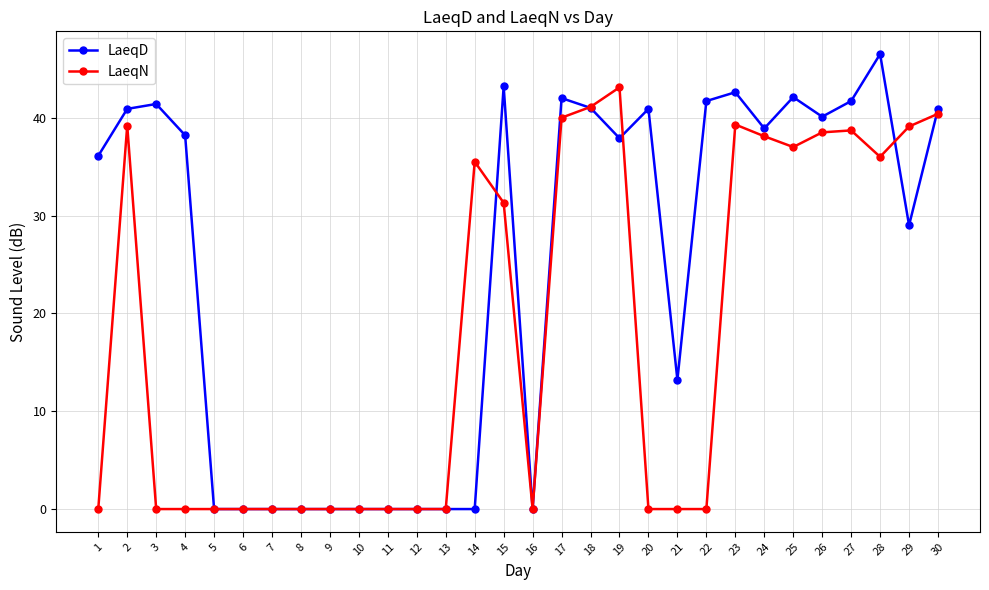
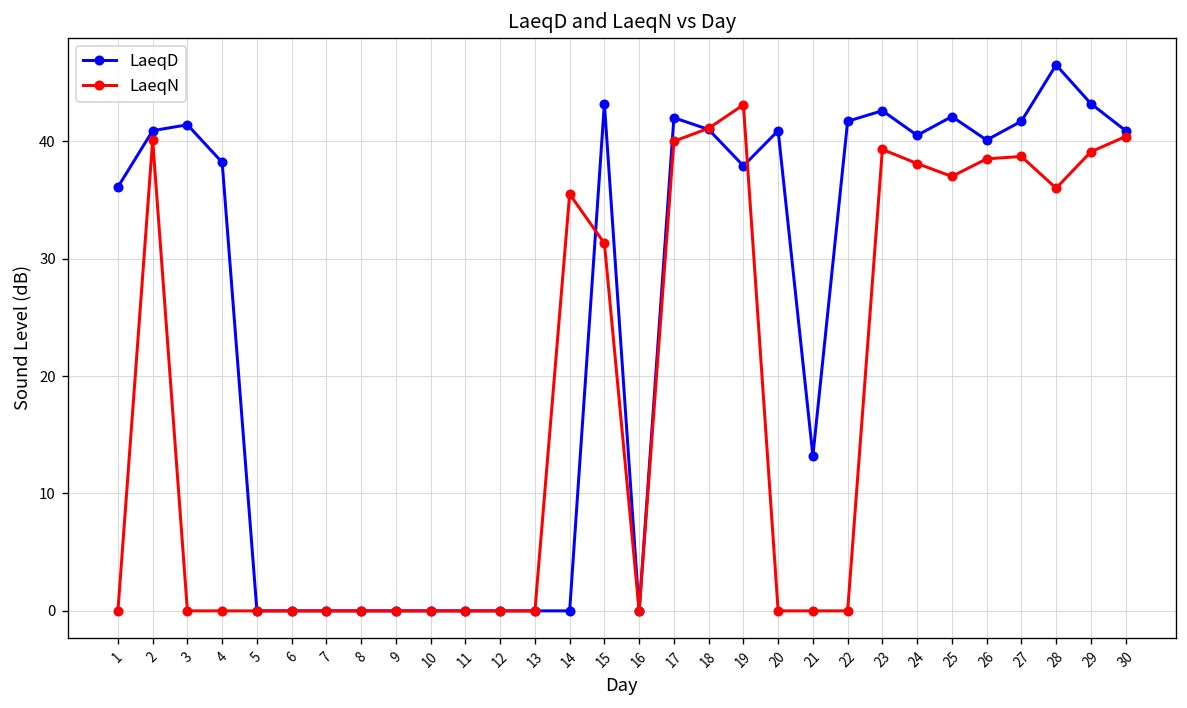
  {
    "LaeqD": {
      "1": 36,
      "2": 41,
      "3": 41,
      "4": 38,
      "14": 0,
      "15": 43,
      "17": 42,
      "19": 38,
      "20": 41,
      "21": 13,
      "22": 42,
      "23": 43,
-     "24": 39,
+     "24": 41,
      "25": 42,
      "26": 40,
      "27": 42,
      "28": 47,
-     "29": 29,
+     "29": 43,
      "30": 41
    },
    "LaeqN": {
      "1": 0,
-     "2": 39,
+     "2": 40,
      "3": 0,
      "4": 0,
      "14": 36,
      "15": 31,
      "17": 40,
      "19": 43,
      "20": 0,
      "21": 0,
      "22": 0,
      "23": 39,
      "24": 38,
      "25": 37,
      "26": 39,
      "27": 39,
      "28": 36,
      "29": 39,
      "30": 40
    }
  }
